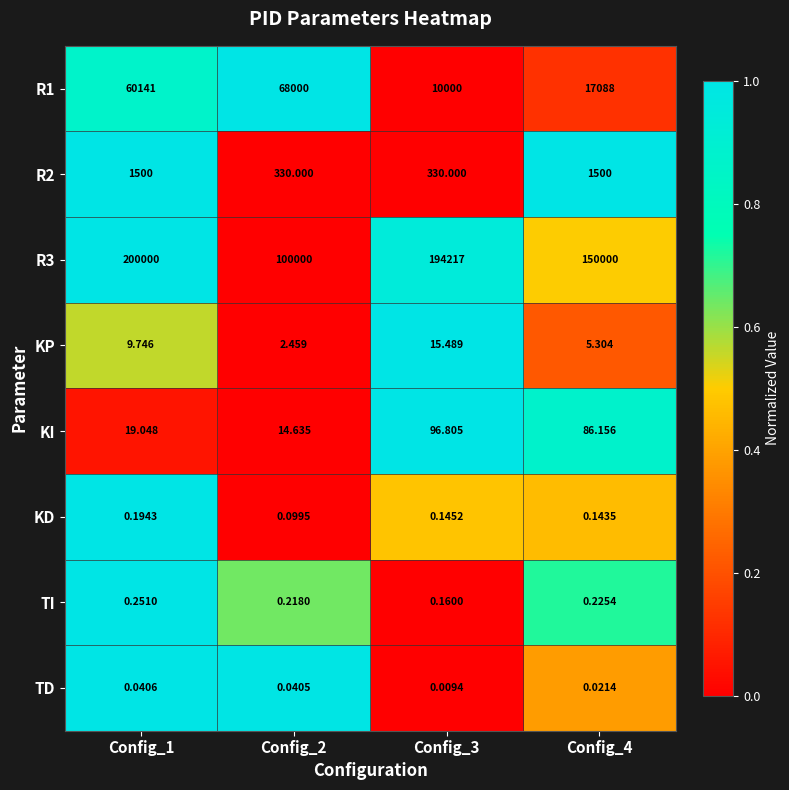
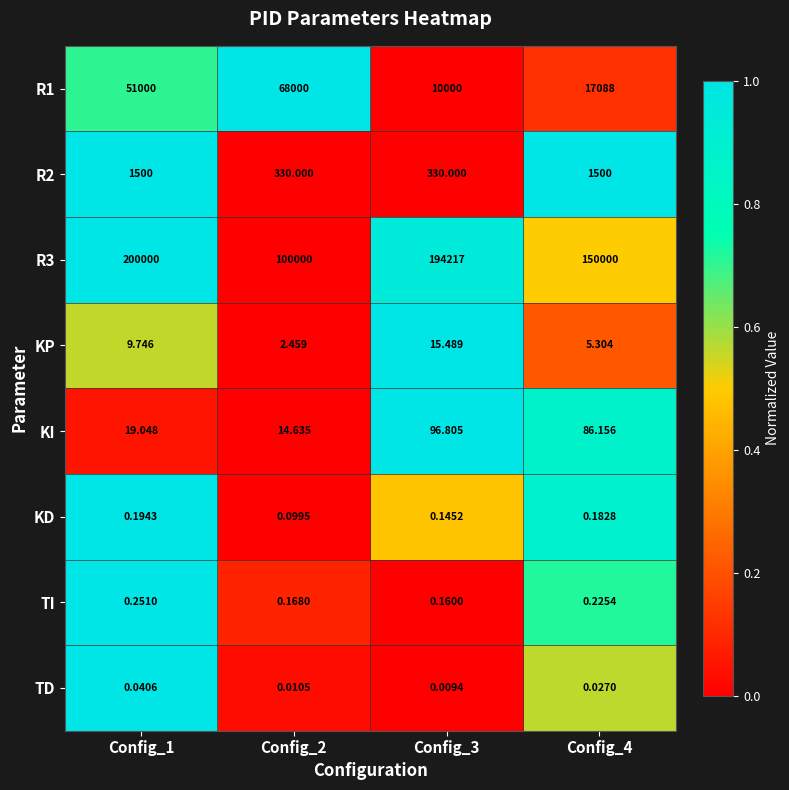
  {
    "R1": {
-     "Config_1": 60141,
+     "Config_1": 51000,
      "Config_2": 68000,
      "Config_3": 10000,
      "Config_4": 17088
    },
    "R2": {
      "Config_1": 1500,
      "Config_2": 330.000,
      "Config_3": 330.000,
      "Config_4": 1500
    },
    "R3": {
      "Config_1": 200000,
      "Config_2": 100000,
      "Config_3": 194217,
      "Config_4": 150000
    },
    "KP": {
      "Config_1": 9.746,
      "Config_2": 2.459,
      "Config_3": 15.489,
      "Config_4": 5.304
    },
    "KI": {
      "Config_1": 19.048,
      "Config_2": 14.635,
      "Config_3": 96.805,
      "Config_4": 86.156
    },
    "KD": {
      "Config_1": 0.1943,
      "Config_2": 0.0995,
      "Config_3": 0.1452,
-     "Config_4": 0.1435
+     "Config_4": 0.1828
    },
    "TI": {
      "Config_1": 0.2510,
-     "Config_2": 0.2180,
+     "Config_2": 0.1680,
      "Config_3": 0.1600,
      "Config_4": 0.2254
    },
    "TD": {
      "Config_1": 0.0406,
-     "Config_2": 0.0405,
+     "Config_2": 0.0105,
      "Config_3": 0.0094,
-     "Config_4": 0.0214
+     "Config_4": 0.0270
    }
  }
